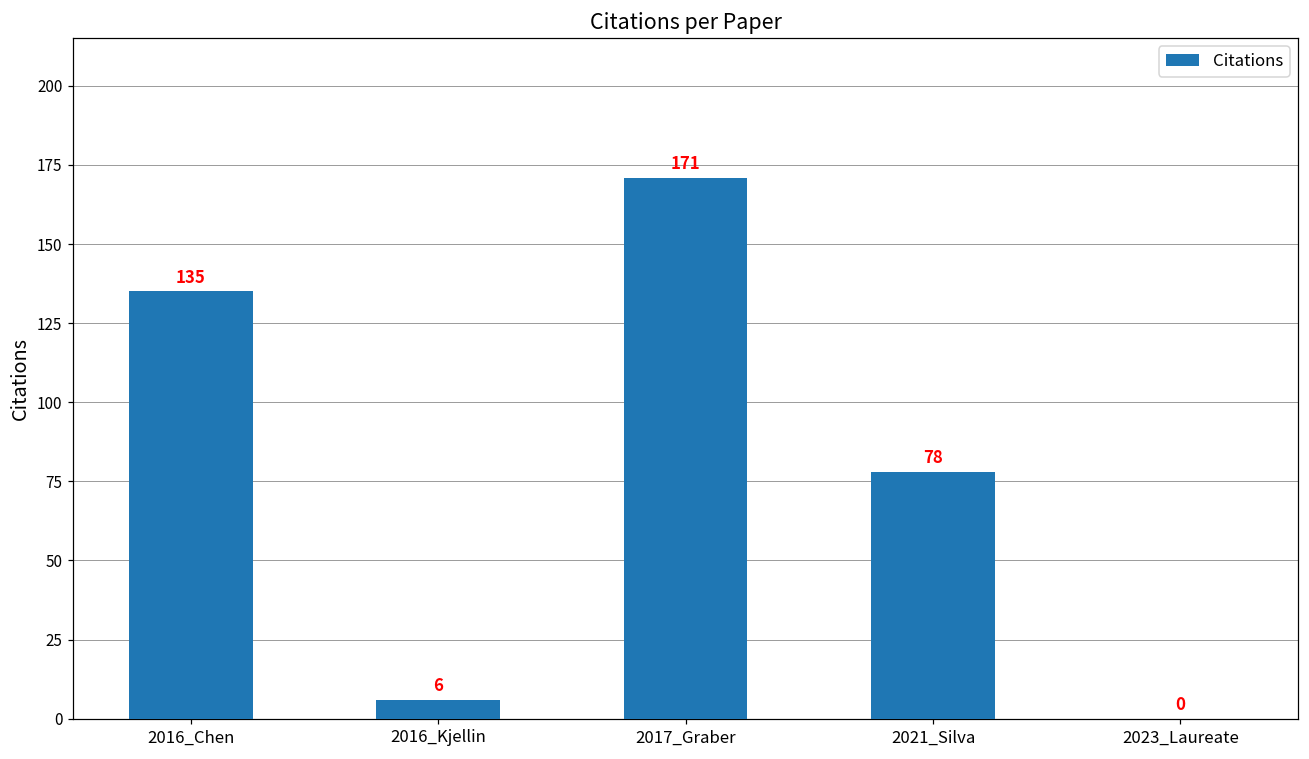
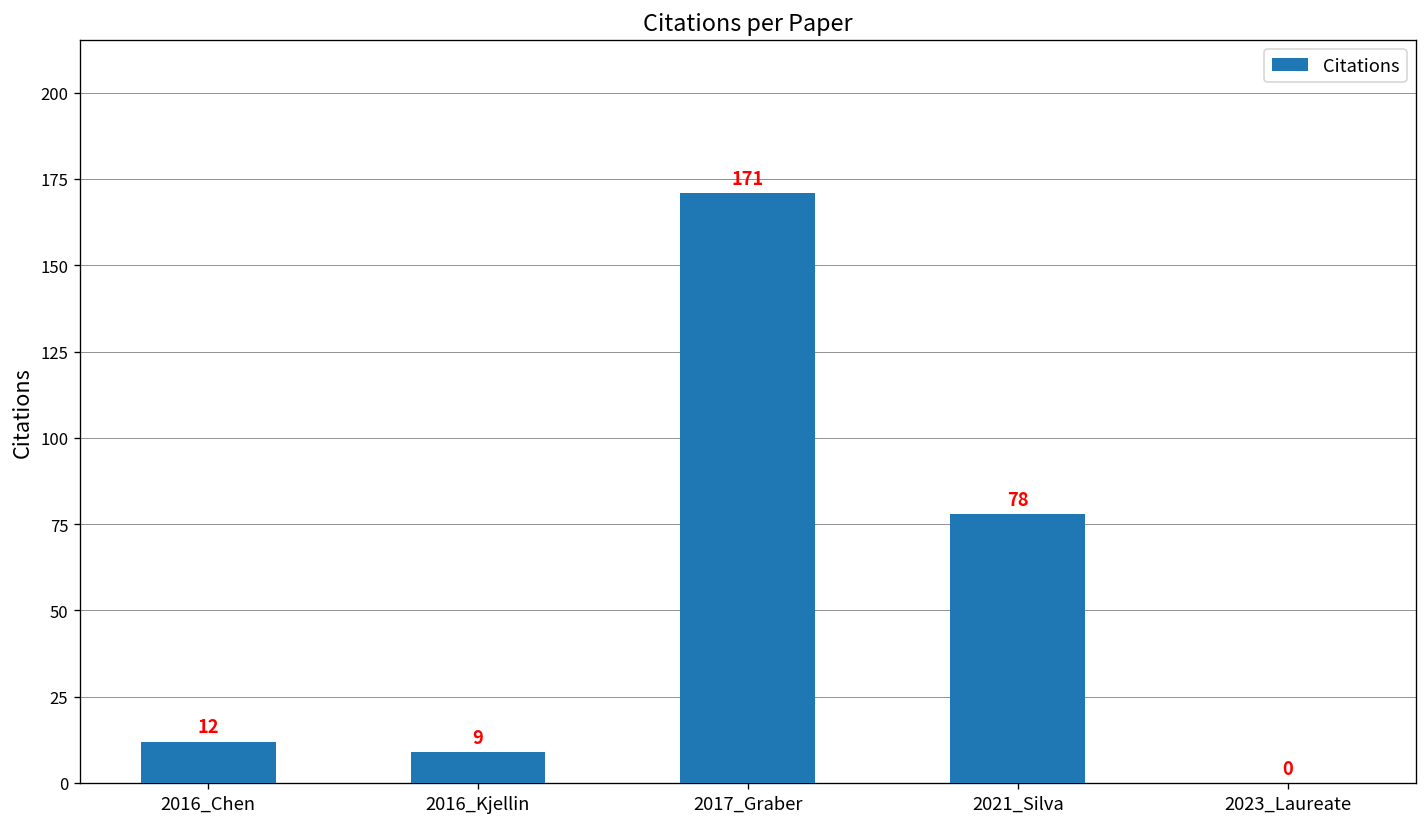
  {
-   "2016_Chen": 135,
-   "2016_Kjellin": 6,
+   "2016_Chen": 12,
+   "2016_Kjellin": 9,
    "2017_Graber": 171,
    "2021_Silva": 78,
    "2023_Laureate": 0
  }
